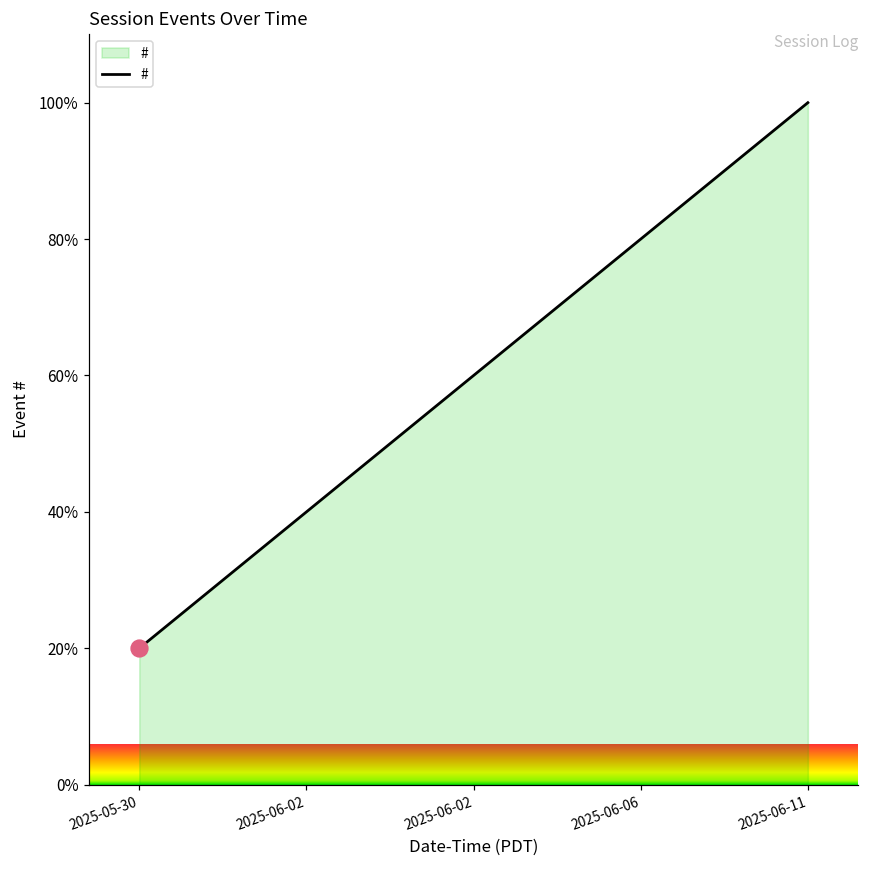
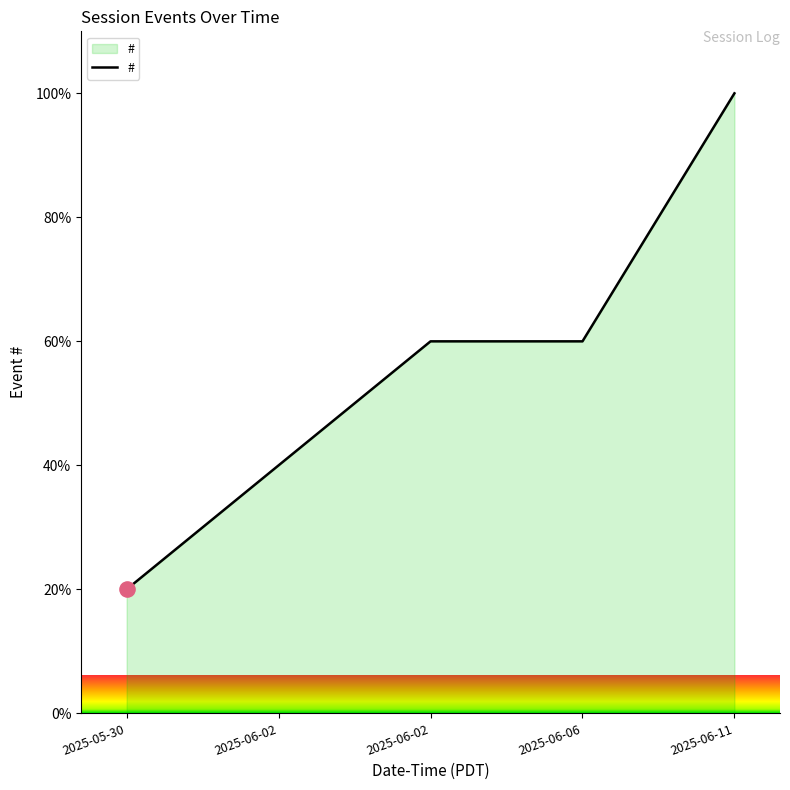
  {
    "#": {
-     "2025-06-06": "80%",
+     "2025-06-06": "60%",
      "2025-06-11": "100%"
    }
  }
